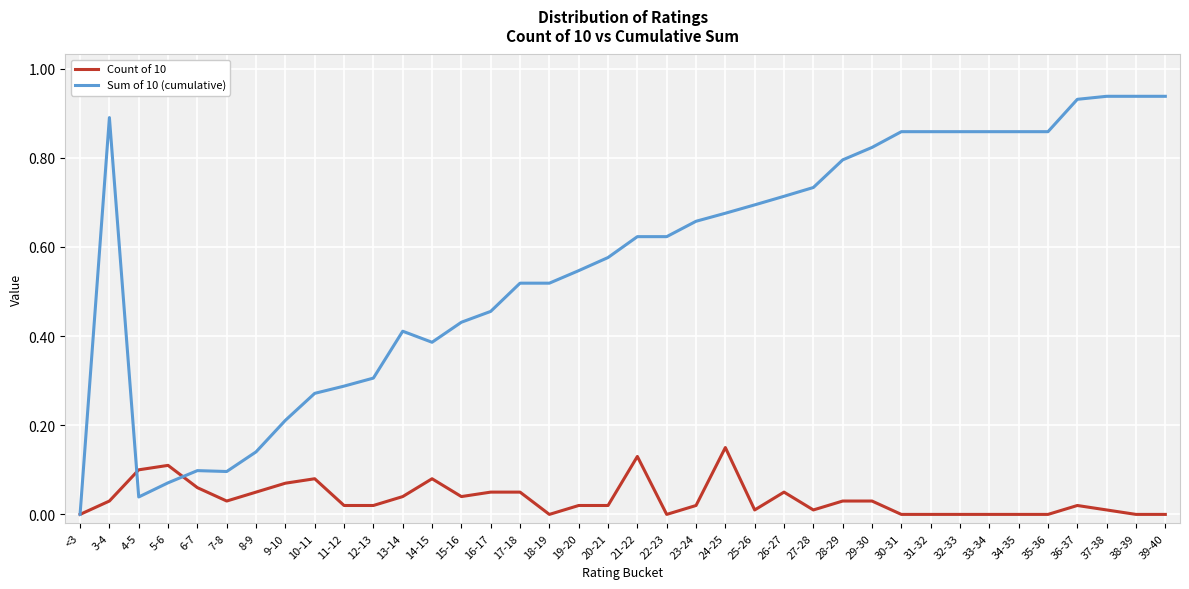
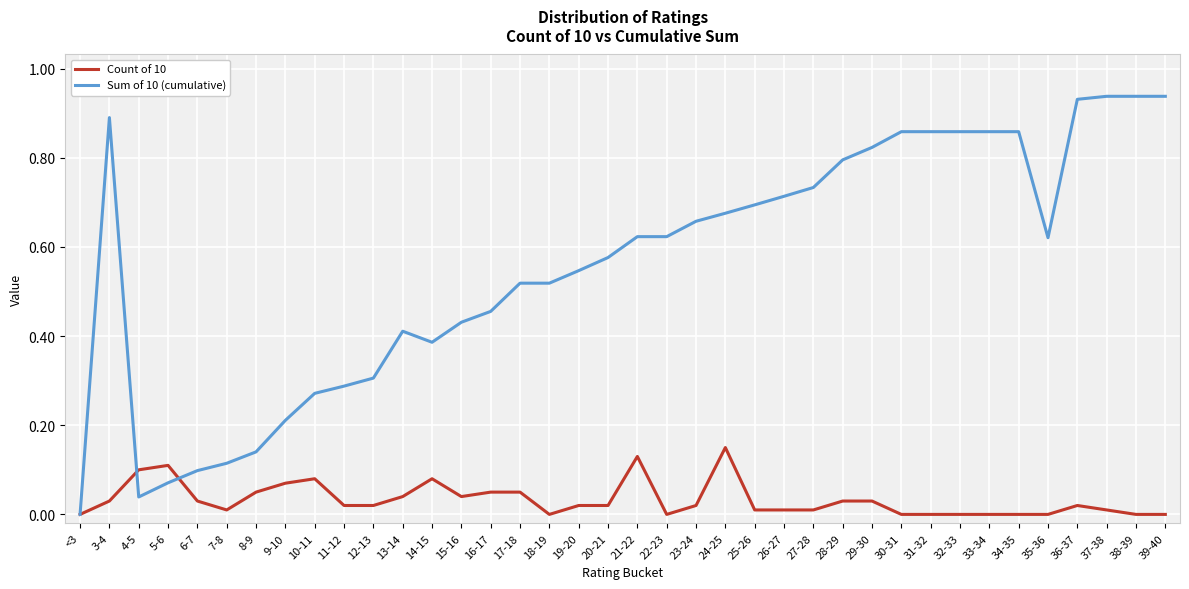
  {
    "Count of 10": {
      "3-4": 0.03,
      "4-5": 0.10,
      "5-6": 0.11,
-     "6-7": 0.06,
-     "7-8": 0.03,
+     "6-7": 0.03,
+     "7-8": 0.01,
      "8-9": 0.05,
      "9-10": 0.07,
      "10-11": 0.08,
      "11-12": 0.02,
      "12-13": 0.02,
      "13-14": 0.04,
      "14-15": 0.08,
      "15-16": 0.04,
      "16-17": 0.05,
      "17-18": 0.05,
      "18-19": 0.00,
      "19-20": 0.02,
      "20-21": 0.02,
      "21-22": 0.13,
      "22-23": 0.00,
      "23-24": 0.02,
      "24-25": 0.15,
      "25-26": 0.01,
-     "26-27": 0.05,
+     "26-27": 0.01,
      "27-28": 0.01,
      "28-29": 0.03,
      "29-30": 0.03,
      "30-31": 0.00,
      "31-32": 0.00,
      "32-33": 0.00,
      "33-34": 0.00,
      "34-35": 0.00,
      "35-36": 0.00,
      "36-37": 0.02,
      "37-38": 0.01,
      "38-39": 0.00,
      "39-40": 0.00
    },
    "Sum of 10 (cumulative)": {
      "3-4": 0.89,
      "4-5": 0.04,
      "5-6": 0.07,
      "6-7": 0.10,
-     "7-8": 0.10,
+     "7-8": 0.11,
      "8-9": 0.14,
      "9-10": 0.21,
      "10-11": 0.27,
      "11-12": 0.29,
      "12-13": 0.31,
      "13-14": 0.41,
      "14-15": 0.39,
      "15-16": 0.43,
      "16-17": 0.46,
      "17-18": 0.52,
      "18-19": 0.52,
      "19-20": 0.55,
      "20-21": 0.58,
      "21-22": 0.62,
      "22-23": 0.62,
      "23-24": 0.66,
      "24-25": 0.68,
      "25-26": 0.69,
      "26-27": 0.71,
      "27-28": 0.73,
      "28-29": 0.80,
      "29-30": 0.82,
      "30-31": 0.86,
      "31-32": 0.86,
      "32-33": 0.86,
      "33-34": 0.86,
      "34-35": 0.86,
-     "35-36": 0.86,
+     "35-36": 0.62,
      "36-37": 0.93,
      "37-38": 0.94,
      "38-39": 0.94,
      "39-40": 0.94
    }
  }
